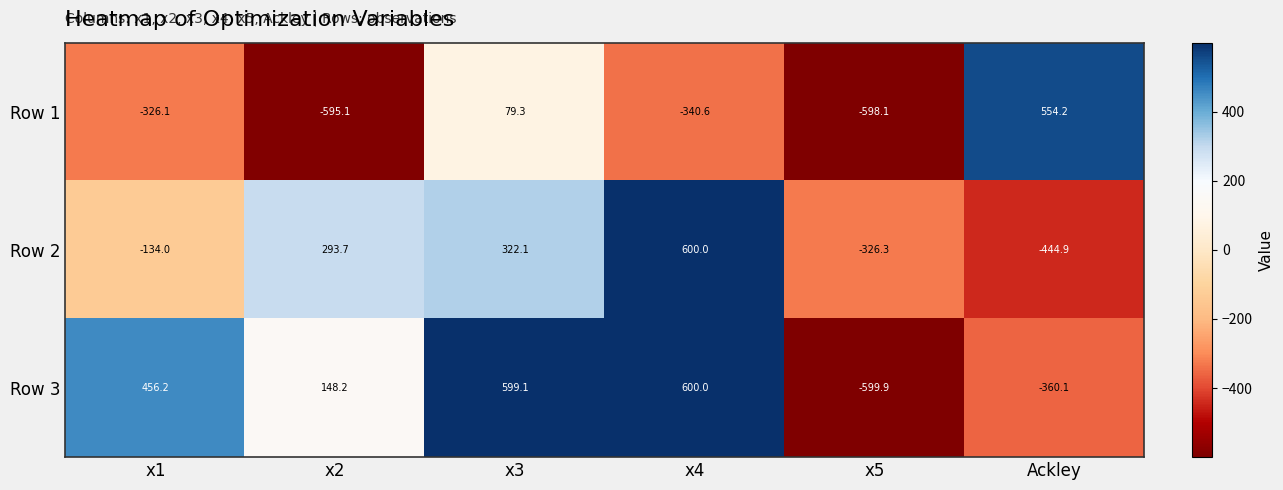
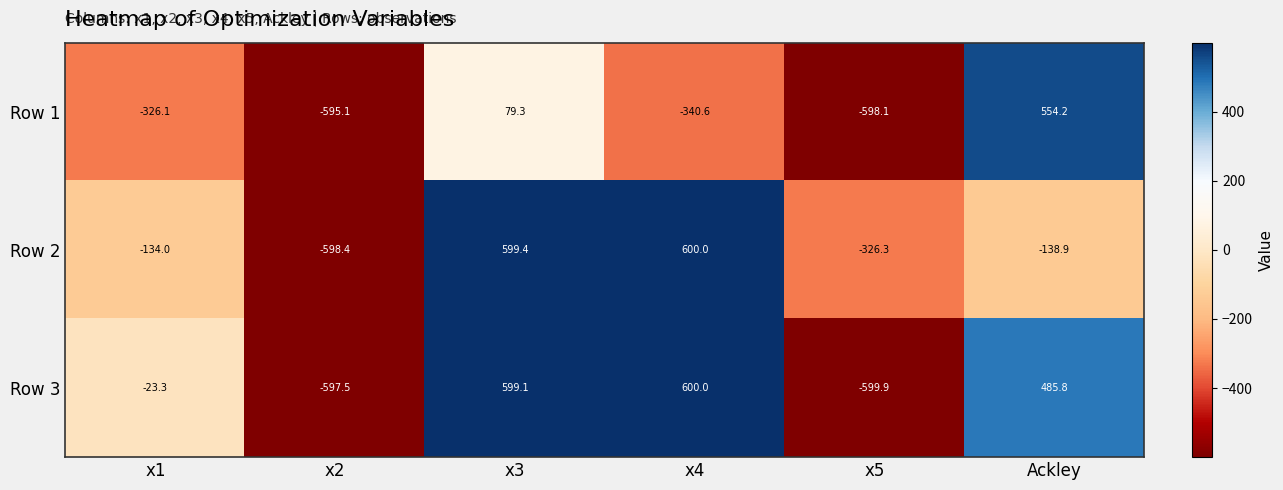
  {
    "Row 1": {
      "x1": -326.1,
      "x2": -595.1,
      "x3": 79.3,
      "x4": -340.6,
      "x5": -598.1,
      "Ackley": 554.2
    },
    "Row 2": {
      "x1": -134.0,
-     "x2": 293.7,
-     "x3": 322.1,
+     "x2": -598.4,
+     "x3": 599.4,
      "x4": 600.0,
      "x5": -326.3,
-     "Ackley": -444.9
+     "Ackley": -138.9
    },
    "Row 3": {
-     "x1": 456.2,
-     "x2": 148.2,
+     "x1": -23.3,
+     "x2": -597.5,
      "x3": 599.1,
      "x4": 600.0,
      "x5": -599.9,
-     "Ackley": -360.1
+     "Ackley": 485.8
    }
  }
